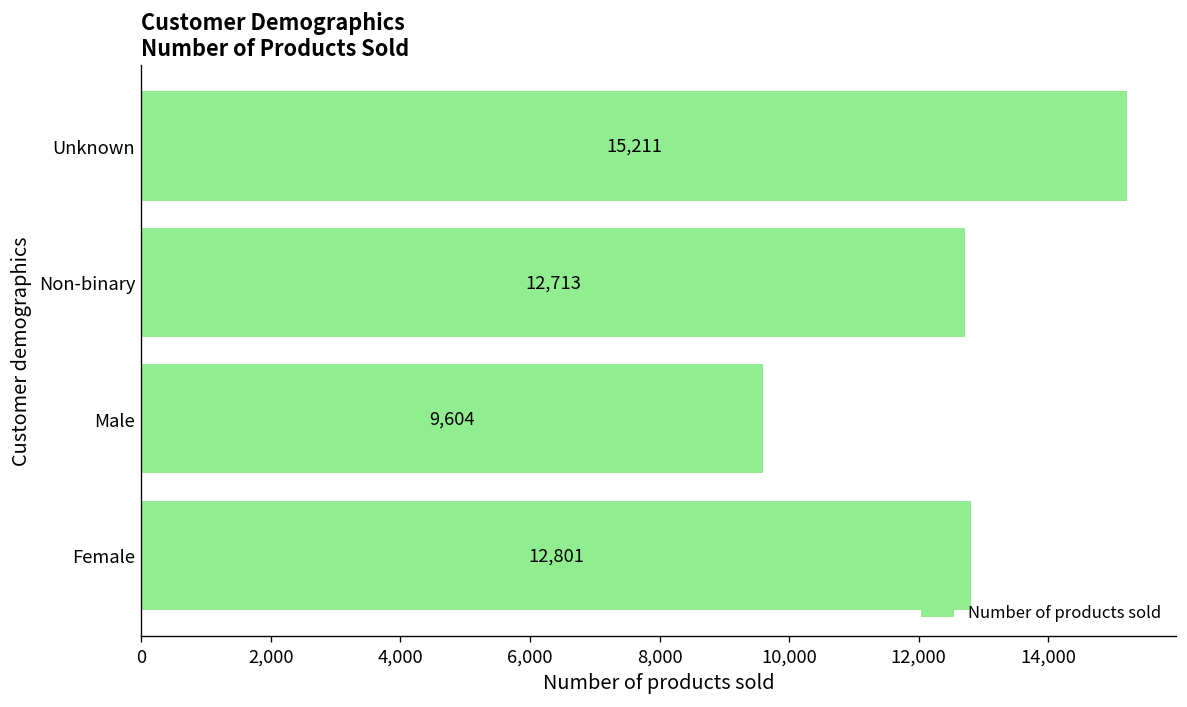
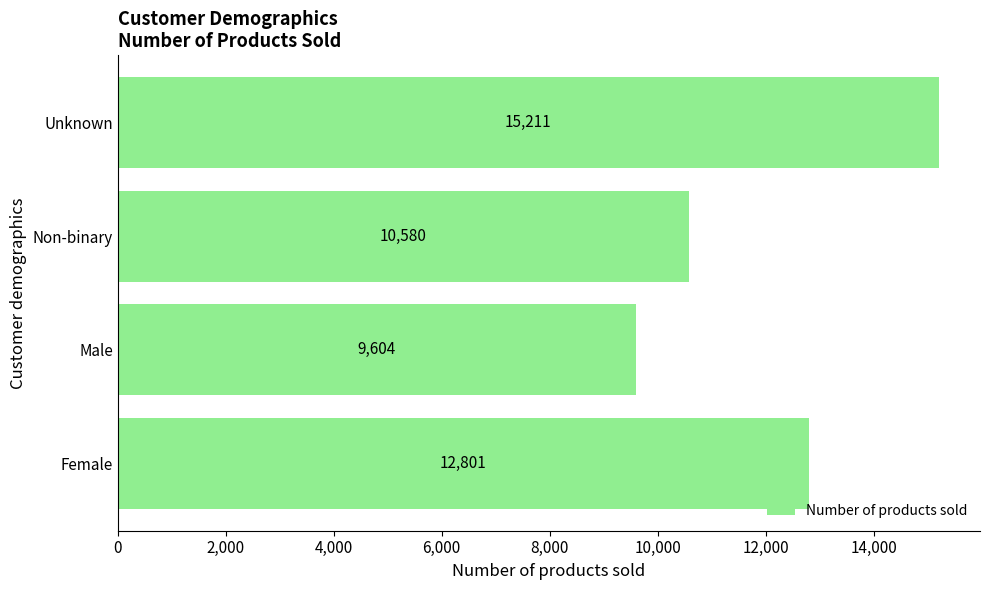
  {
    "Unknown": "15,211",
-   "Non-binary": "12,713",
+   "Non-binary": "10,580",
    "Male": "9,604",
    "Female": "12,801"
  }
